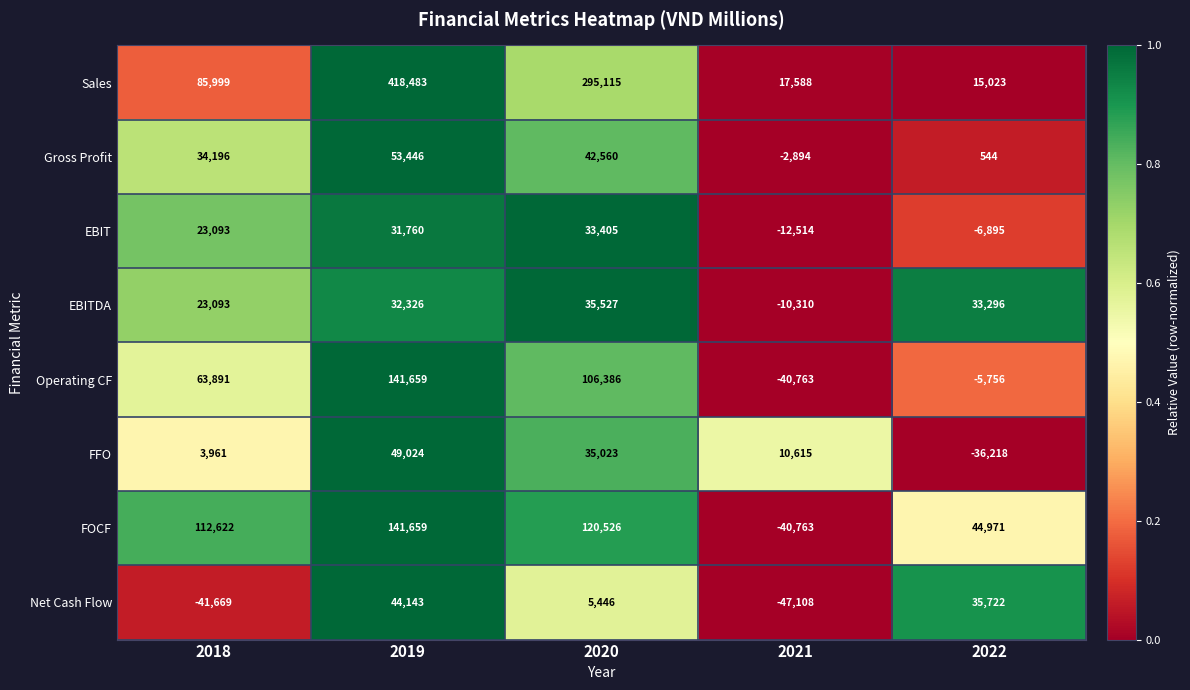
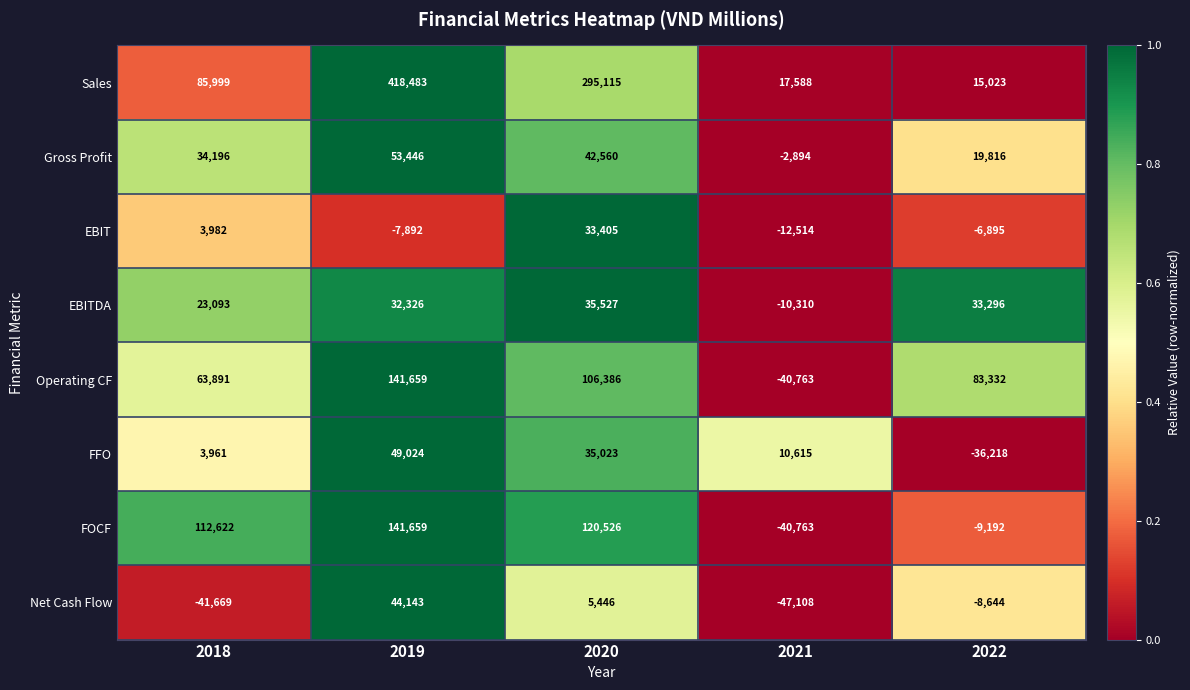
  {
    "Sales": {
      "2018": "85,999",
      "2019": "418,483",
      "2020": "295,115",
      "2021": "17,588",
      "2022": "15,023"
    },
    "Gross Profit": {
      "2018": "34,196",
      "2019": "53,446",
      "2020": "42,560",
      "2021": "-2,894",
-     "2022": "544"
+     "2022": "19,816"
    },
    "EBIT": {
-     "2018": "23,093",
-     "2019": "31,760",
+     "2018": "3,982",
+     "2019": "-7,892",
      "2020": "33,405",
      "2021": "-12,514",
      "2022": "-6,895"
    },
    "EBITDA": {
      "2018": "23,093",
      "2019": "32,326",
      "2020": "35,527",
      "2021": "-10,310",
      "2022": "33,296"
    },
    "Operating CF": {
      "2018": "63,891",
      "2019": "141,659",
      "2020": "106,386",
      "2021": "-40,763",
-     "2022": "-5,756"
+     "2022": "83,332"
    },
    "FFO": {
      "2018": "3,961",
      "2019": "49,024",
      "2020": "35,023",
      "2021": "10,615",
      "2022": "-36,218"
    },
    "FOCF": {
      "2018": "112,622",
      "2019": "141,659",
      "2020": "120,526",
      "2021": "-40,763",
-     "2022": "44,971"
+     "2022": "-9,192"
    },
    "Net Cash Flow": {
      "2018": "-41,669",
      "2019": "44,143",
      "2020": "5,446",
      "2021": "-47,108",
-     "2022": "35,722"
+     "2022": "-8,644"
    }
  }
